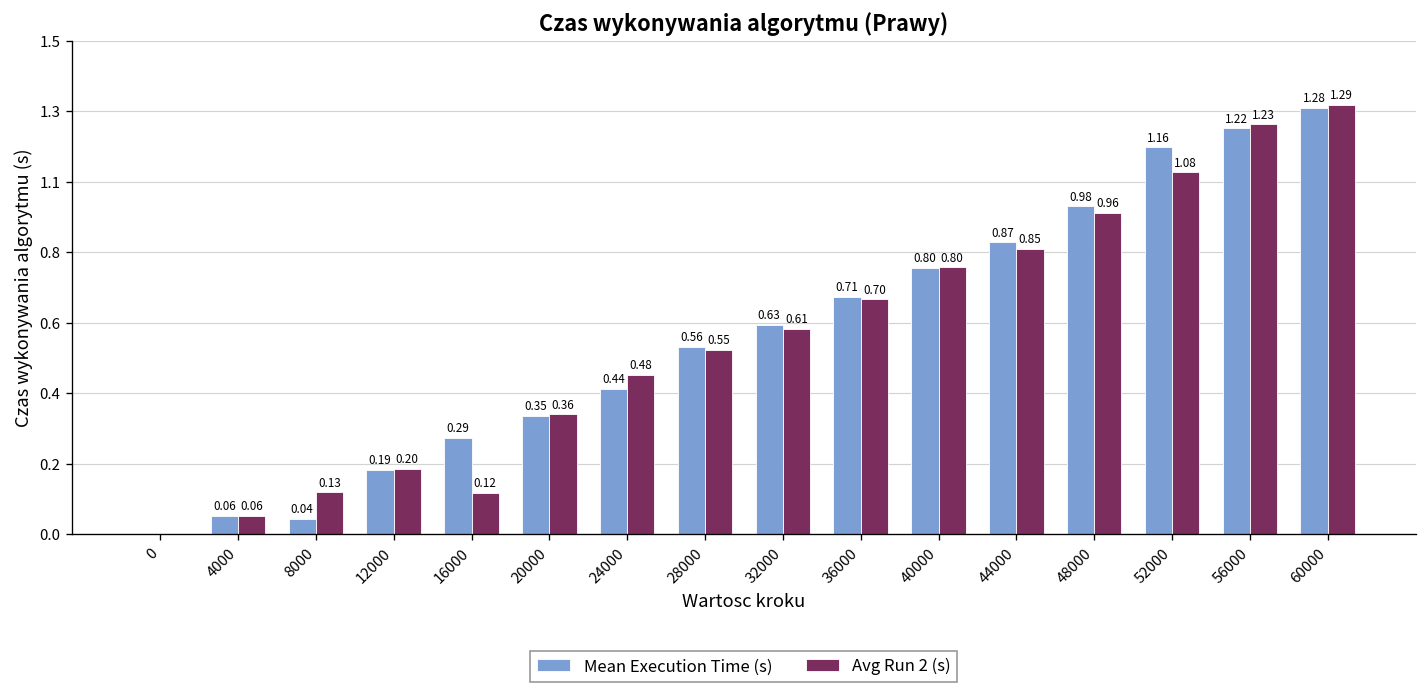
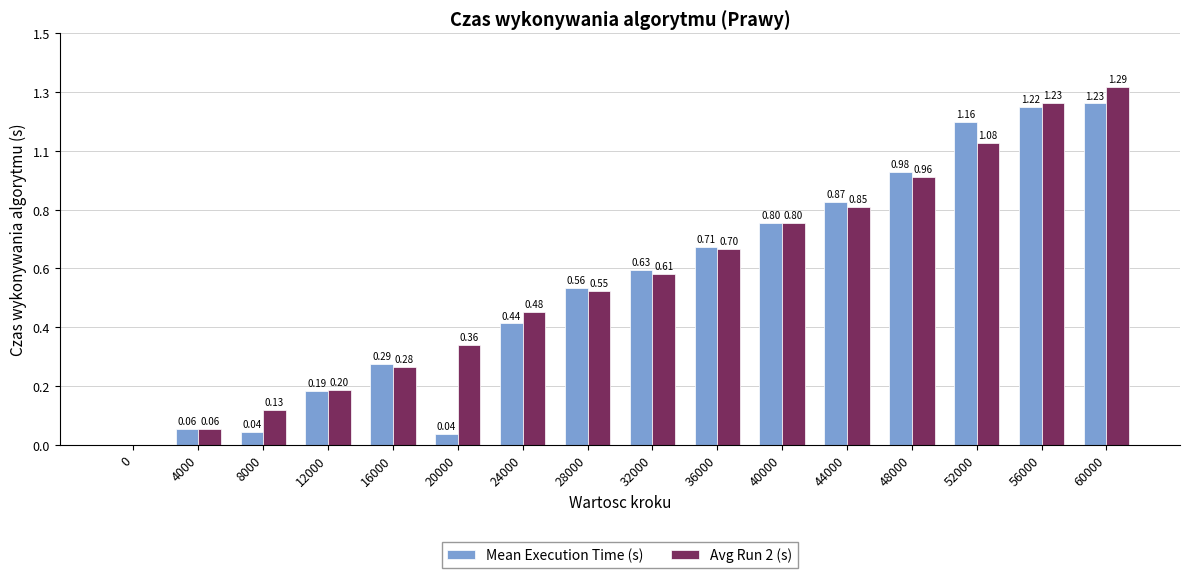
  {
    "Mean Execution Time (s)": {
      "4000": 0.06,
      "8000": 0.04,
      "12000": 0.19,
      "16000": 0.29,
-     "20000": 0.35,
+     "20000": 0.04,
      "24000": 0.44,
      "28000": 0.56,
      "32000": 0.63,
      "36000": 0.71,
      "40000": 0.80,
      "44000": 0.87,
      "48000": 0.98,
      "52000": 1.16,
      "56000": 1.22,
-     "60000": 1.28
+     "60000": 1.23
    },
    "Avg Run 2 (s)": {
      "4000": 0.06,
      "8000": 0.13,
      "12000": 0.20,
-     "16000": 0.12,
+     "16000": 0.28,
      "20000": 0.36,
      "24000": 0.48,
      "28000": 0.55,
      "32000": 0.61,
      "36000": 0.70,
      "40000": 0.80,
      "44000": 0.85,
      "48000": 0.96,
      "52000": 1.08,
      "56000": 1.23,
      "60000": 1.29
    }
  }
